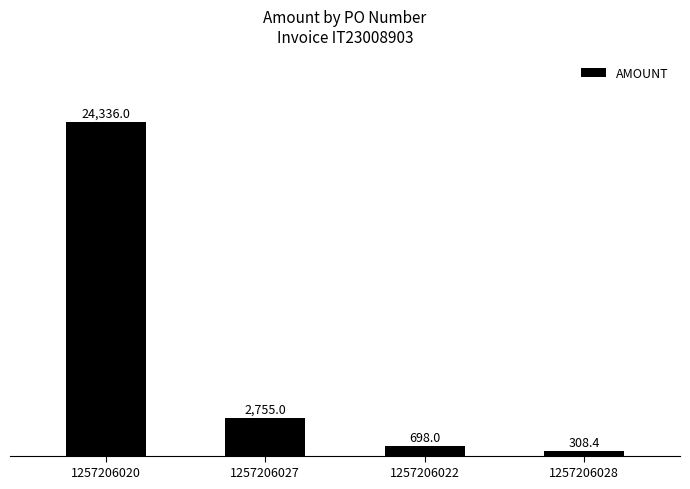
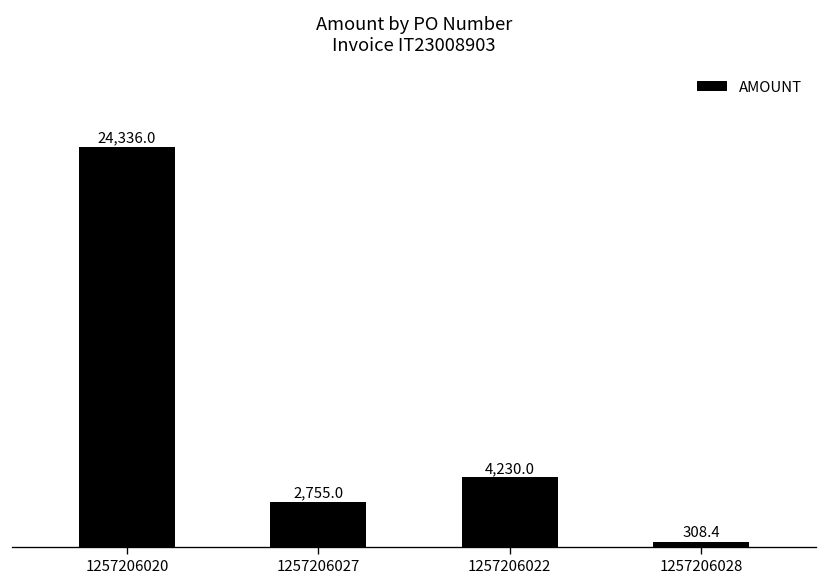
  {
    "1257206020": "24,336.0",
    "1257206027": "2,755.0",
-   "1257206022": "698.0",
+   "1257206022": "4,230.0",
    "1257206028": "308.4"
  }
